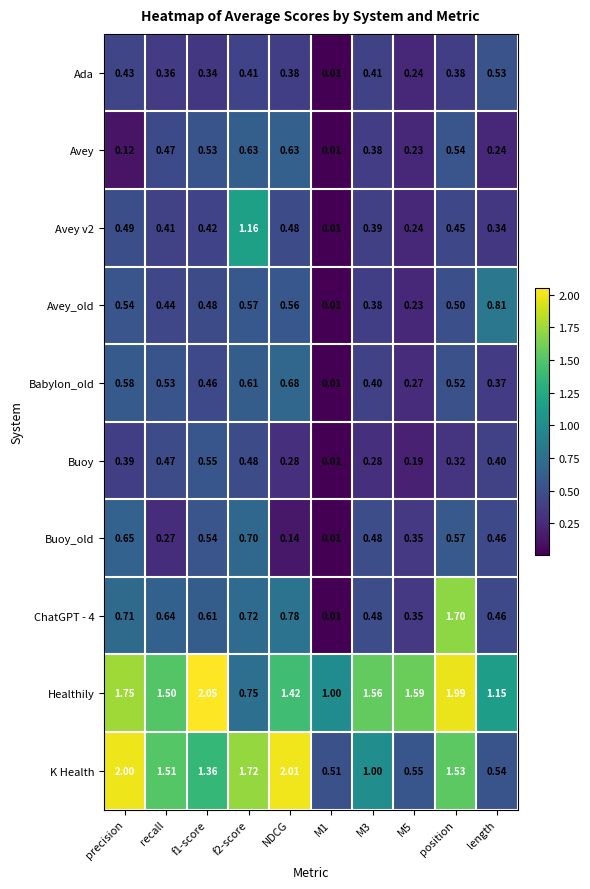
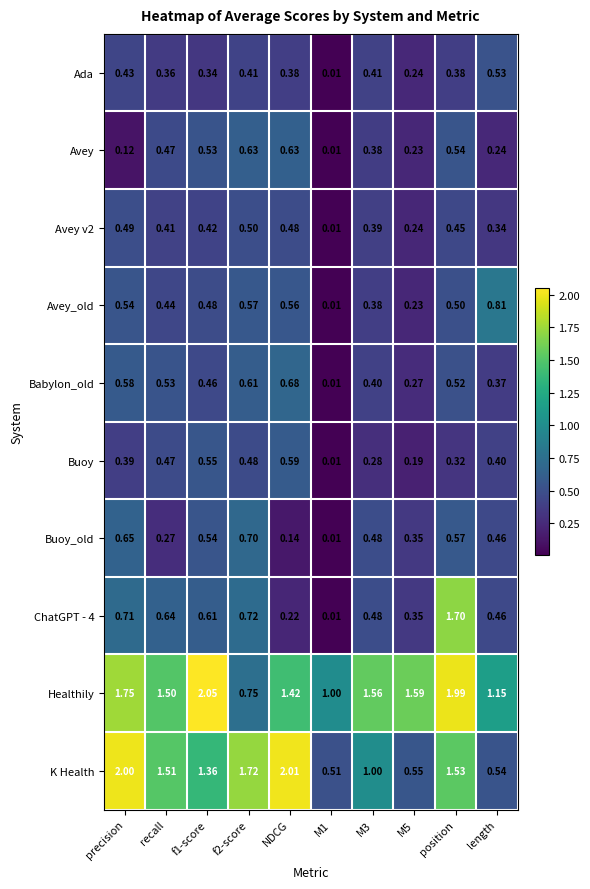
  {
    "Ada": {
      "precision": 0.43,
      "recall": 0.36,
      "f1-score": 0.34,
      "f2-score": 0.41,
      "NDCG": 0.38,
      "M1": 0.01,
      "M3": 0.41,
      "M5": 0.24,
      "position": 0.38,
      "length": 0.53
    },
    "Avey": {
      "precision": 0.12,
      "recall": 0.47,
      "f1-score": 0.53,
      "f2-score": 0.63,
      "NDCG": 0.63,
      "M1": 0.01,
      "M3": 0.38,
      "M5": 0.23,
      "position": 0.54,
      "length": 0.24
    },
    "Avey v2": {
      "precision": 0.49,
      "recall": 0.41,
      "f1-score": 0.42,
-     "f2-score": 1.16,
+     "f2-score": 0.50,
      "NDCG": 0.48,
      "M1": 0.01,
      "M3": 0.39,
      "M5": 0.24,
      "position": 0.45,
      "length": 0.34
    },
    "Avey_old": {
      "precision": 0.54,
      "recall": 0.44,
      "f1-score": 0.48,
      "f2-score": 0.57,
      "NDCG": 0.56,
      "M1": 0.01,
      "M3": 0.38,
      "M5": 0.23,
      "position": 0.50,
      "length": 0.81
    },
    "Babylon_old": {
      "precision": 0.58,
      "recall": 0.53,
      "f1-score": 0.46,
      "f2-score": 0.61,
      "NDCG": 0.68,
      "M1": 0.01,
      "M3": 0.40,
      "M5": 0.27,
      "position": 0.52,
      "length": 0.37
    },
    "Buoy": {
      "precision": 0.39,
      "recall": 0.47,
      "f1-score": 0.55,
      "f2-score": 0.48,
-     "NDCG": 0.28,
+     "NDCG": 0.59,
      "M1": 0.01,
      "M3": 0.28,
      "M5": 0.19,
      "position": 0.32,
      "length": 0.40
    },
    "Buoy_old": {
      "precision": 0.65,
      "recall": 0.27,
      "f1-score": 0.54,
      "f2-score": 0.70,
      "NDCG": 0.14,
      "M1": 0.01,
      "M3": 0.48,
      "M5": 0.35,
      "position": 0.57,
      "length": 0.46
    },
    "ChatGPT - 4": {
      "precision": 0.71,
      "recall": 0.64,
      "f1-score": 0.61,
      "f2-score": 0.72,
-     "NDCG": 0.78,
+     "NDCG": 0.22,
      "M1": 0.01,
      "M3": 0.48,
      "M5": 0.35,
      "position": 1.70,
      "length": 0.46
    },
    "Healthily": {
      "precision": 1.75,
      "recall": 1.50,
      "f1-score": 2.05,
      "f2-score": 0.75,
      "NDCG": 1.42,
      "M1": 1.00,
      "M3": 1.56,
      "M5": 1.59,
      "position": 1.99,
      "length": 1.15
    },
    "K Health": {
      "precision": 2.00,
      "recall": 1.51,
      "f1-score": 1.36,
      "f2-score": 1.72,
      "NDCG": 2.01,
      "M1": 0.51,
      "M3": 1.00,
      "M5": 0.55,
      "position": 1.53,
      "length": 0.54
    }
  }
